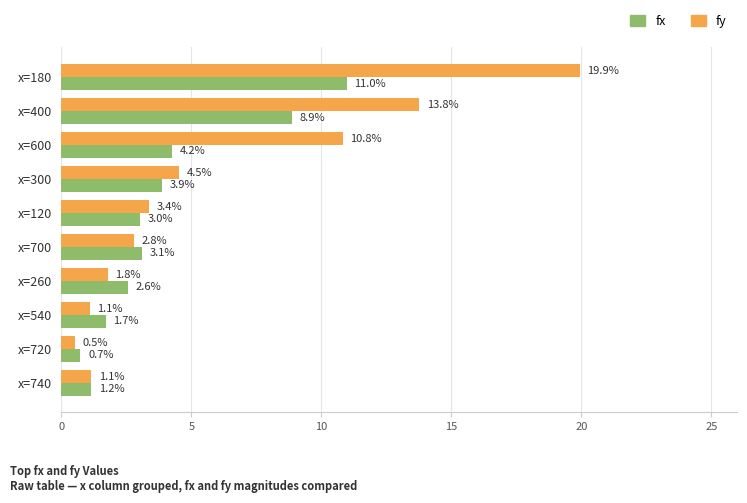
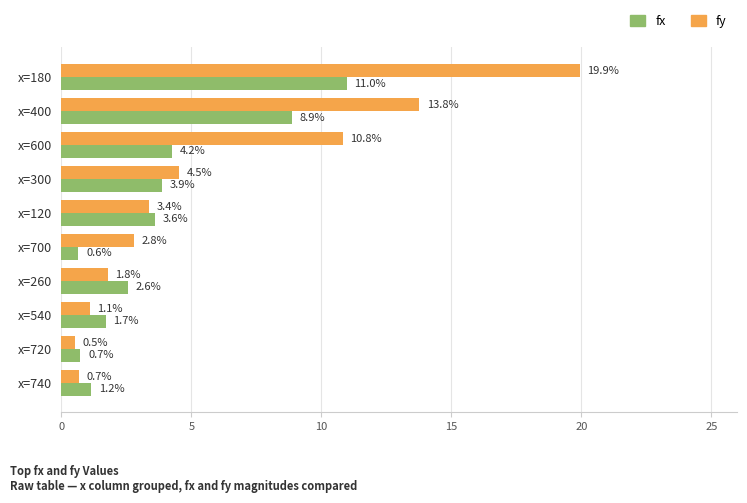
  {
    "fx": {
      "x=180": "11.0%",
      "x=400": "8.9%",
      "x=600": "4.2%",
      "x=300": "3.9%",
-     "x=120": "3.0%",
-     "x=700": "3.1%",
+     "x=120": "3.6%",
+     "x=700": "0.6%",
      "x=260": "2.6%",
      "x=540": "1.7%",
      "x=720": "0.7%",
      "x=740": "1.2%"
    },
    "fy": {
      "x=180": "19.9%",
      "x=400": "13.8%",
      "x=600": "10.8%",
      "x=300": "4.5%",
      "x=120": "3.4%",
      "x=700": "2.8%",
      "x=260": "1.8%",
      "x=540": "1.1%",
      "x=720": "0.5%",
-     "x=740": "1.1%"
+     "x=740": "0.7%"
    }
  }
